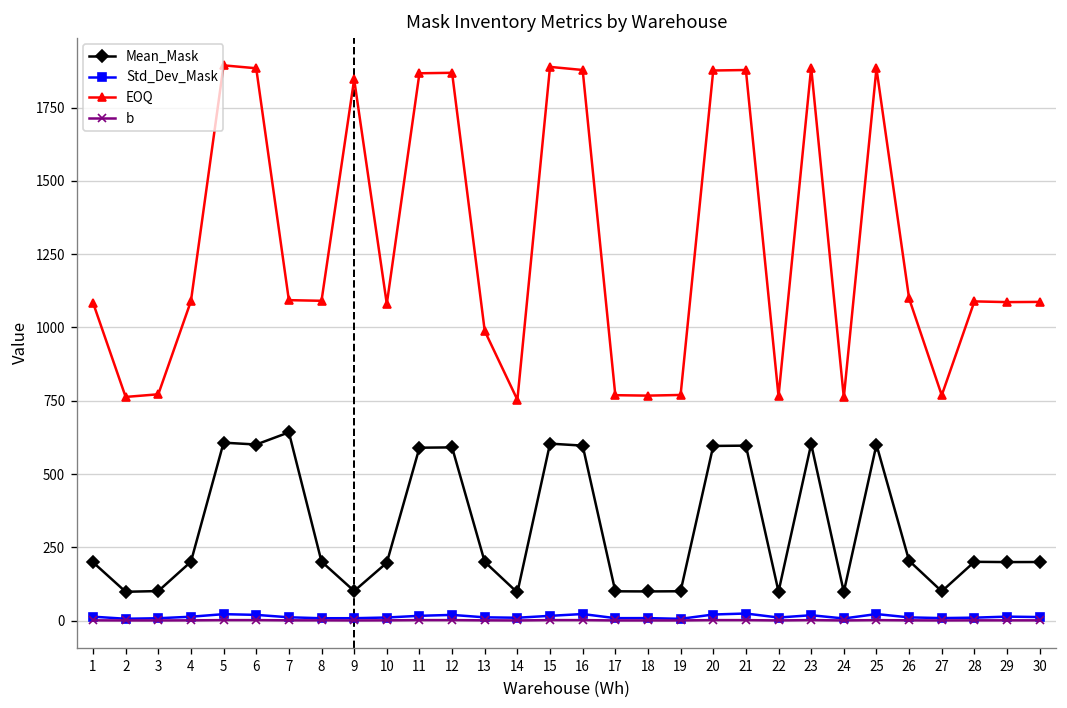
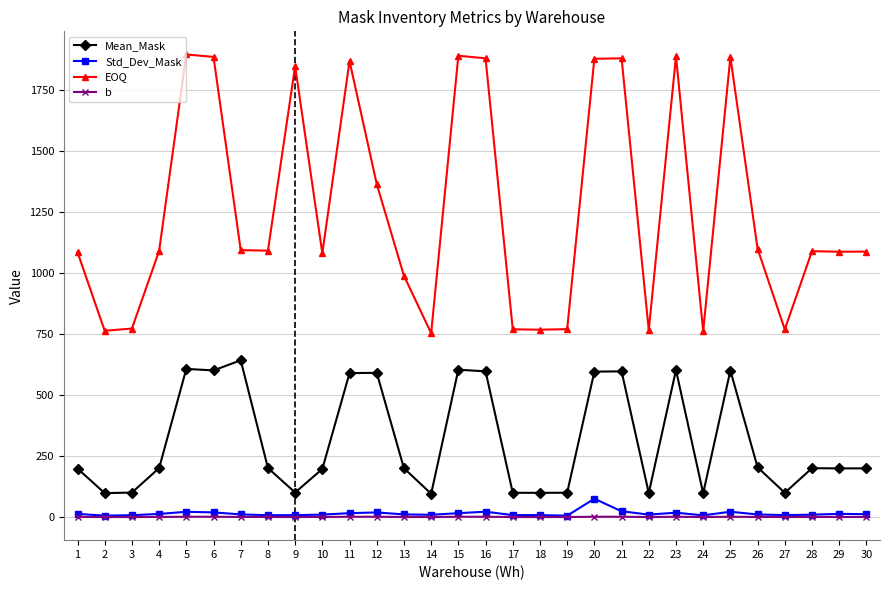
  {
    "Mean_Mask": {
      "1": 200,
      "2": 100,
      "3": 100,
      "4": 200,
      "5": 610,
      "6": 600,
      "7": 640,
      "8": 200,
      "9": 100,
      "10": 200,
      "11": 590,
      "12": 590,
      "13": 200,
      "14": 100,
      "15": 600,
      "16": 600,
      "17": 100,
      "18": 100,
      "19": 100,
      "20": 600,
      "21": 600,
      "22": 100,
      "23": 600,
      "24": 100,
      "25": 600,
      "26": 200,
      "27": 100,
      "28": 200,
      "29": 200,
      "30": 200
    },
    "Std_Dev_Mask": {
      "1": 10,
      "4": 10,
      "5": 20,
      "6": 20,
      "11": 20,
      "12": 20,
      "15": 20,
      "16": 20,
-     "20": 20,
+     "20": 80,
      "21": 20,
      "23": 20,
      "25": 20,
      "29": 10,
      "30": 10
    },
    "EOQ": {
      "1": 1080,
      "2": 760,
      "3": 770,
      "4": 1090,
      "5": 1890,
      "6": 1880,
      "7": 1090,
      "8": 1090,
      "9": 1850,
      "10": 1080,
      "11": 1870,
-     "12": 1870,
+     "12": 1360,
      "13": 990,
      "14": 750,
      "15": 1890,
      "16": 1880,
      "17": 770,
      "18": 770,
      "19": 770,
      "20": 1880,
      "21": 1880,
      "22": 770,
      "23": 1890,
      "24": 760,
      "25": 1880,
      "26": 1100,
      "27": 770,
      "28": 1090,
      "29": 1090,
      "30": 1090
    },
    "b": {
      "1": 0,
      "4": 0,
      "5": 0,
      "6": 0,
      "11": 0,
      "12": 0,
      "15": 0,
      "16": 0,
      "20": 0,
      "21": 0,
      "23": 0,
      "25": 0,
      "29": 0,
      "30": 0
    }
  }
